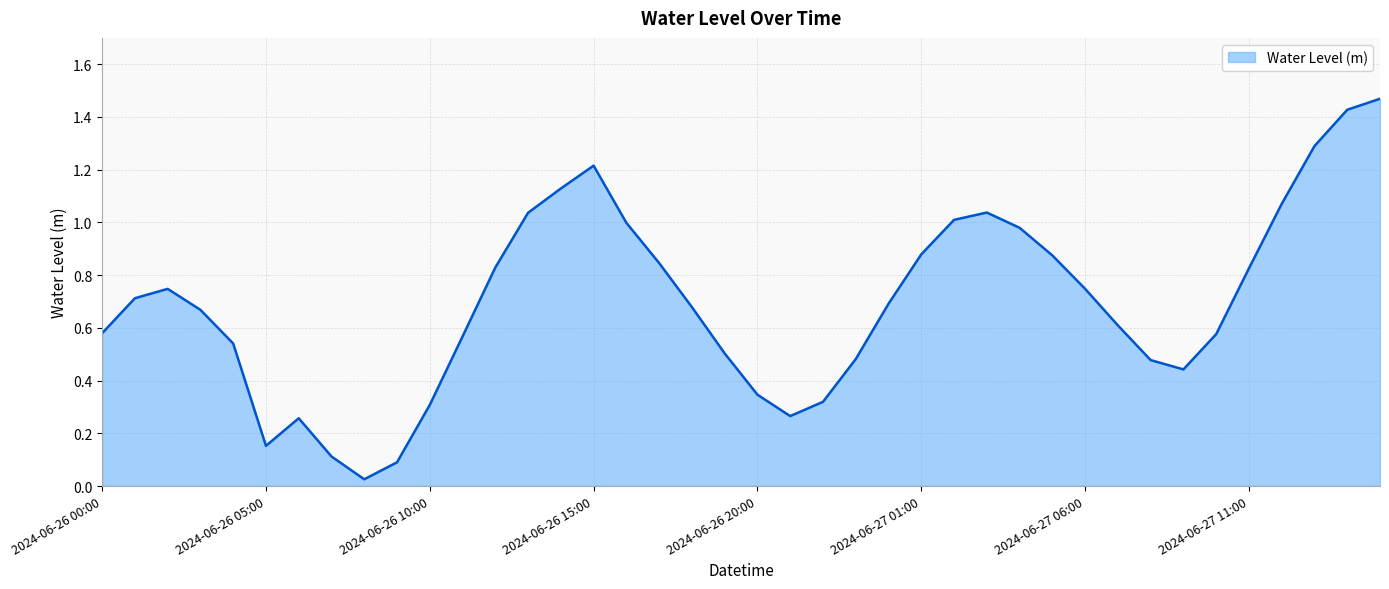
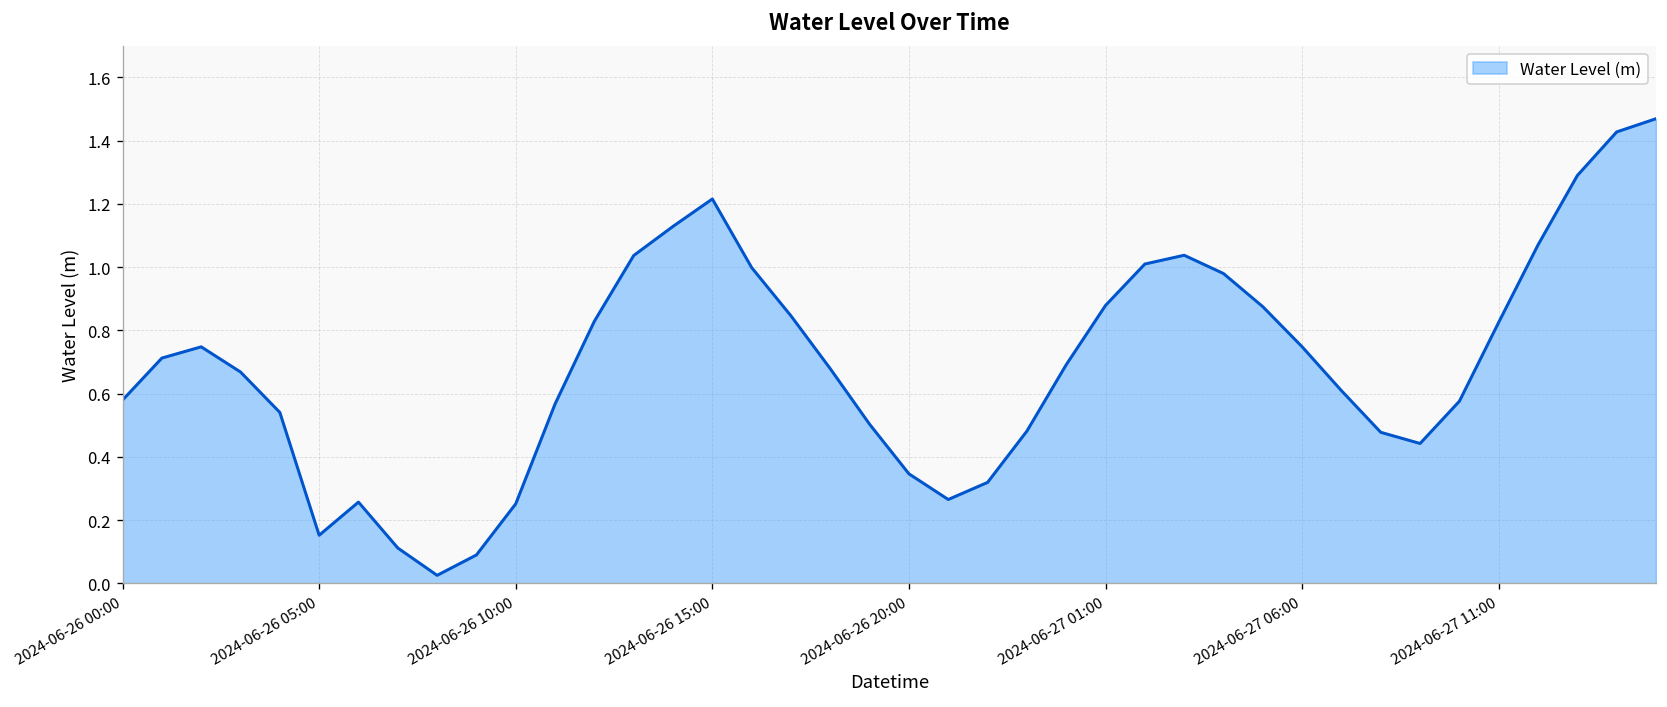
  {
    "2024-06-26 00:00": 0.58,
    "2024-06-26 05:00": 0.15,
-   "2024-06-26 10:00": 0.31,
+   "2024-06-26 10:00": 0.25,
    "2024-06-26 15:00": 1.22,
    "2024-06-26 20:00": 0.35,
    "2024-06-27 01:00": 0.88,
    "2024-06-27 06:00": 0.75,
    "2024-06-27 11:00": 0.83
  }
